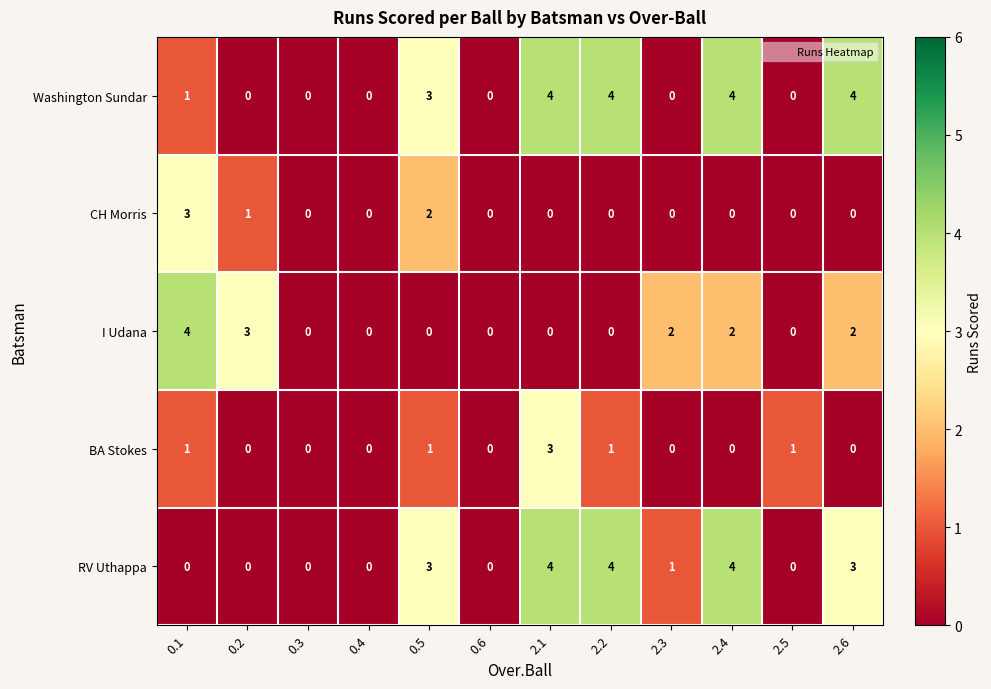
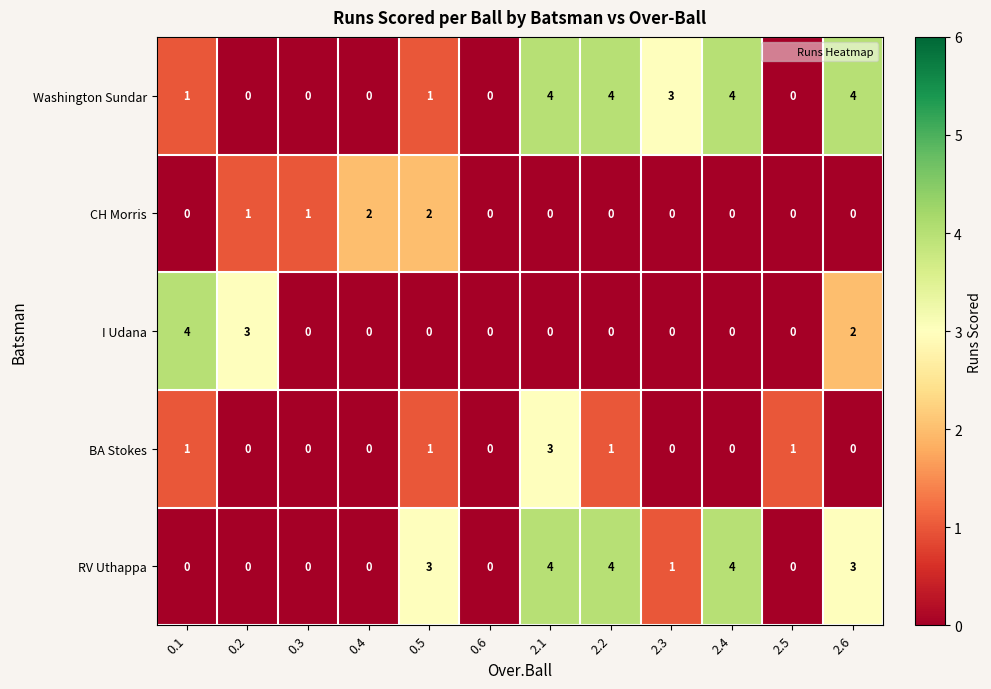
  {
    "Washington Sundar": {
      "0.1": 1,
      "0.2": 0,
      "0.3": 0,
      "0.4": 0,
-     "0.5": 3,
+     "0.5": 1,
      "0.6": 0,
      "2.1": 4,
      "2.2": 4,
-     "2.3": 0,
+     "2.3": 3,
      "2.4": 4,
      "2.5": 0,
      "2.6": 4
    },
    "CH Morris": {
-     "0.1": 3,
+     "0.1": 0,
      "0.2": 1,
-     "0.3": 0,
-     "0.4": 0,
+     "0.3": 1,
+     "0.4": 2,
      "0.5": 2,
      "0.6": 0,
      "2.1": 0,
      "2.2": 0,
      "2.3": 0,
      "2.4": 0,
      "2.5": 0,
      "2.6": 0
    },
    "I Udana": {
      "0.1": 4,
      "0.2": 3,
      "0.3": 0,
      "0.4": 0,
      "0.5": 0,
      "0.6": 0,
      "2.1": 0,
      "2.2": 0,
-     "2.3": 2,
-     "2.4": 2,
+     "2.3": 0,
+     "2.4": 0,
      "2.5": 0,
      "2.6": 2
    },
    "BA Stokes": {
      "0.1": 1,
      "0.2": 0,
      "0.3": 0,
      "0.4": 0,
      "0.5": 1,
      "0.6": 0,
      "2.1": 3,
      "2.2": 1,
      "2.3": 0,
      "2.4": 0,
      "2.5": 1,
      "2.6": 0
    },
    "RV Uthappa": {
      "0.1": 0,
      "0.2": 0,
      "0.3": 0,
      "0.4": 0,
      "0.5": 3,
      "0.6": 0,
      "2.1": 4,
      "2.2": 4,
      "2.3": 1,
      "2.4": 4,
      "2.5": 0,
      "2.6": 3
    }
  }
